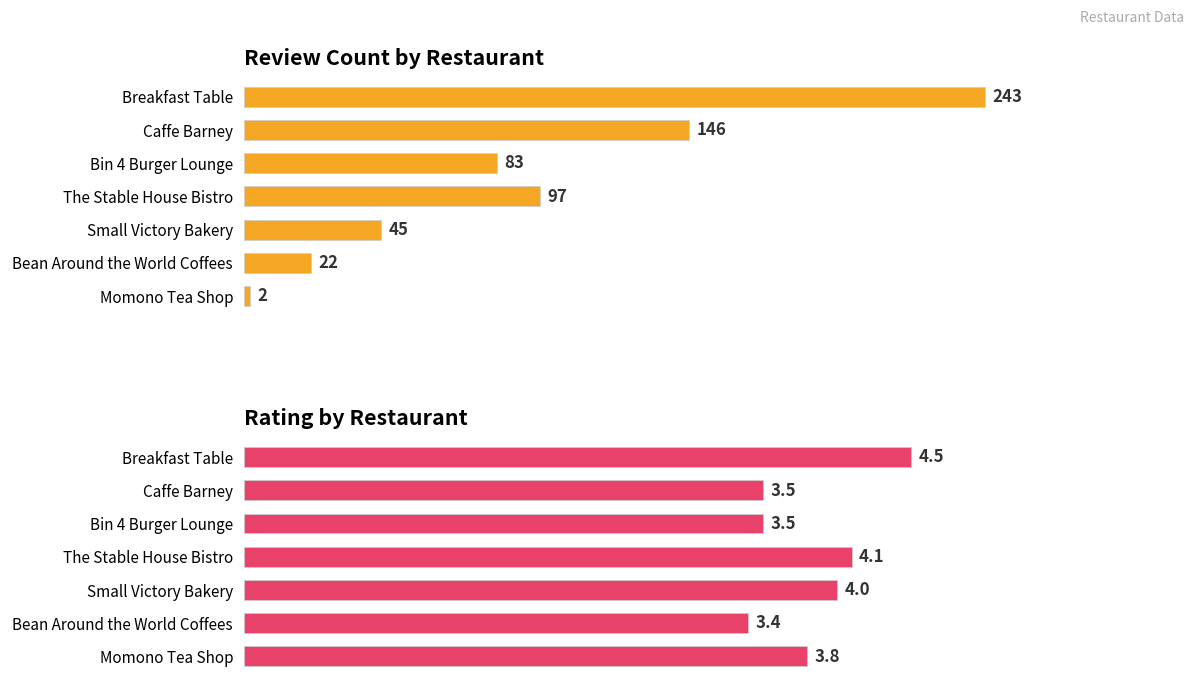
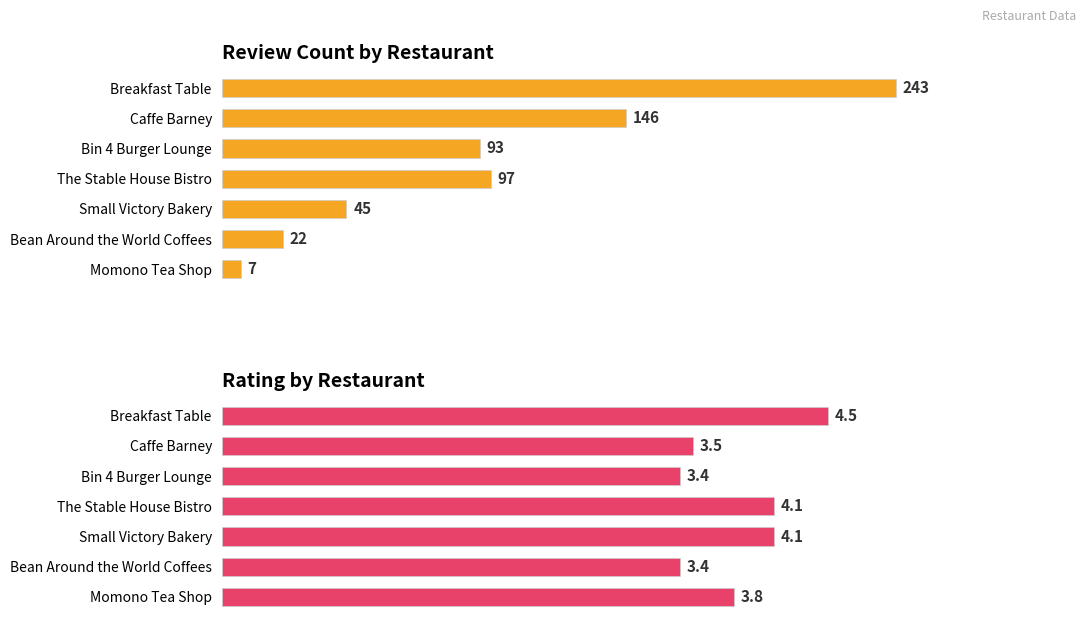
  {
    "Review Count by Restaurant": {
      "Breakfast Table": 243,
      "Caffe Barney": 146,
-     "Bin 4 Burger Lounge": 83,
+     "Bin 4 Burger Lounge": 93,
      "The Stable House Bistro": 97,
      "Small Victory Bakery": 45,
      "Bean Around the World Coffees": 22,
-     "Momono Tea Shop": 2
+     "Momono Tea Shop": 7
    },
    "Rating by Restaurant": {
      "Breakfast Table": 4.5,
      "Caffe Barney": 3.5,
-     "Bin 4 Burger Lounge": 3.5,
+     "Bin 4 Burger Lounge": 3.4,
      "The Stable House Bistro": 4.1,
-     "Small Victory Bakery": 4.0,
+     "Small Victory Bakery": 4.1,
      "Bean Around the World Coffees": 3.4,
      "Momono Tea Shop": 3.8
    }
  }
